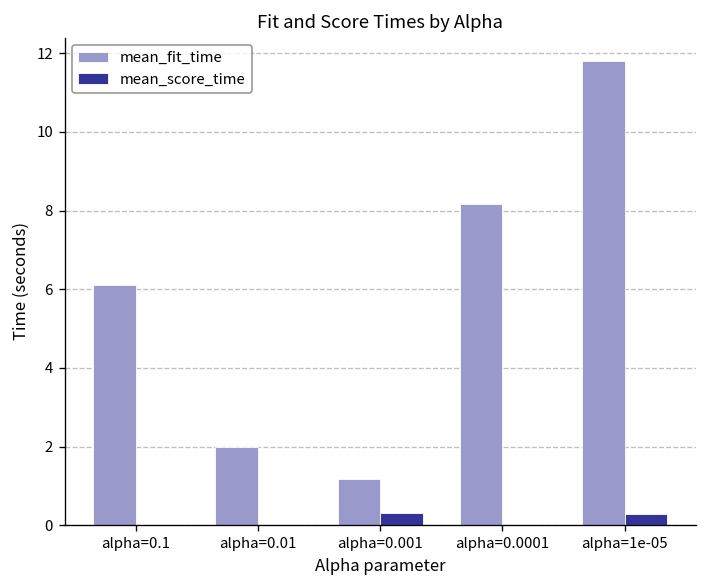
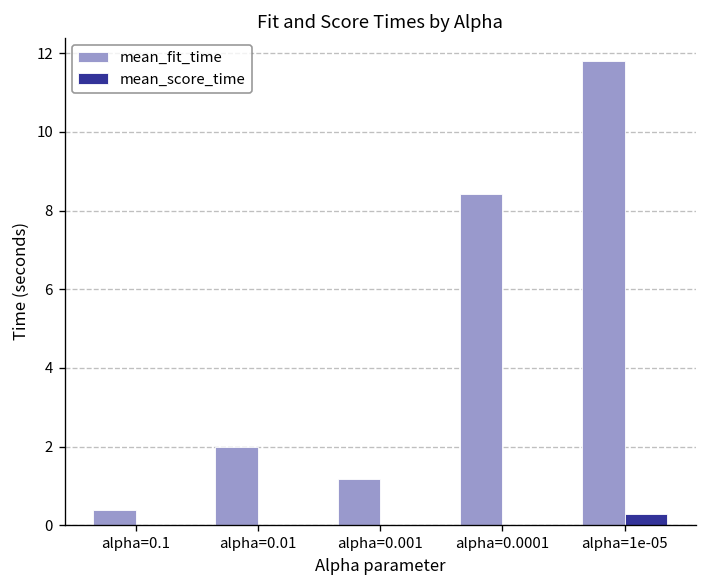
  {
    "mean_fit_time": {
-     "alpha=0.1": 6.1,
+     "alpha=0.1": 0.4,
      "alpha=0.01": 2.0,
      "alpha=0.001": 1.2,
-     "alpha=0.0001": 8.2,
+     "alpha=0.0001": 8.4,
      "alpha=1e-05": 11.8
    },
    "mean_score_time": {
-     "alpha=0.001": 0.3,
+     "alpha=0.001": 0.0,
      "alpha=1e-05": 0.3
    }
  }
